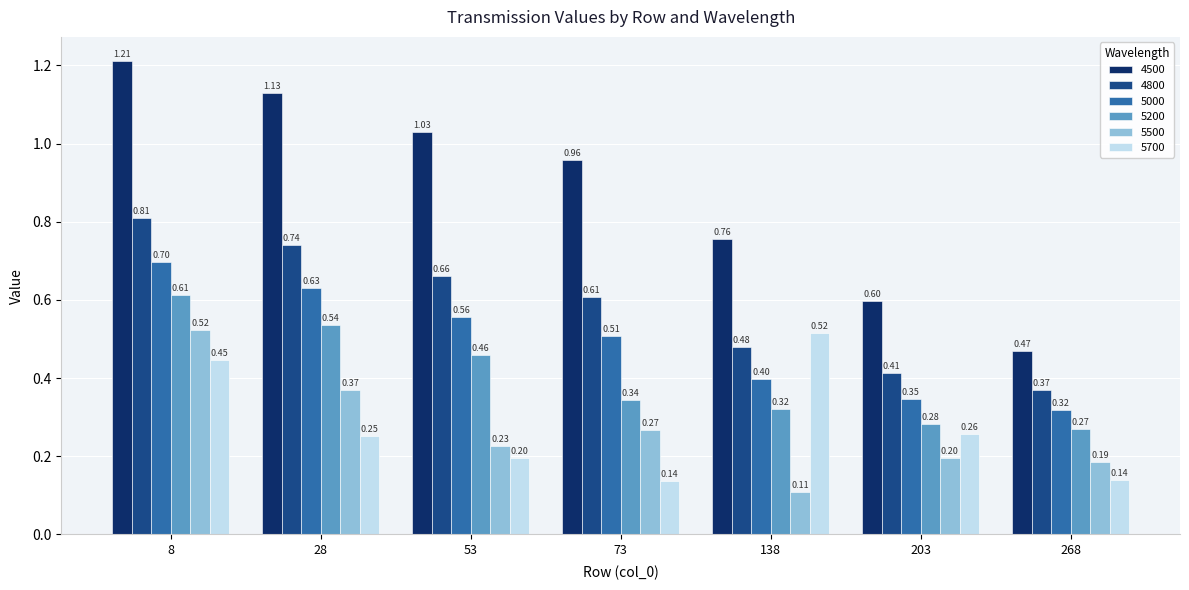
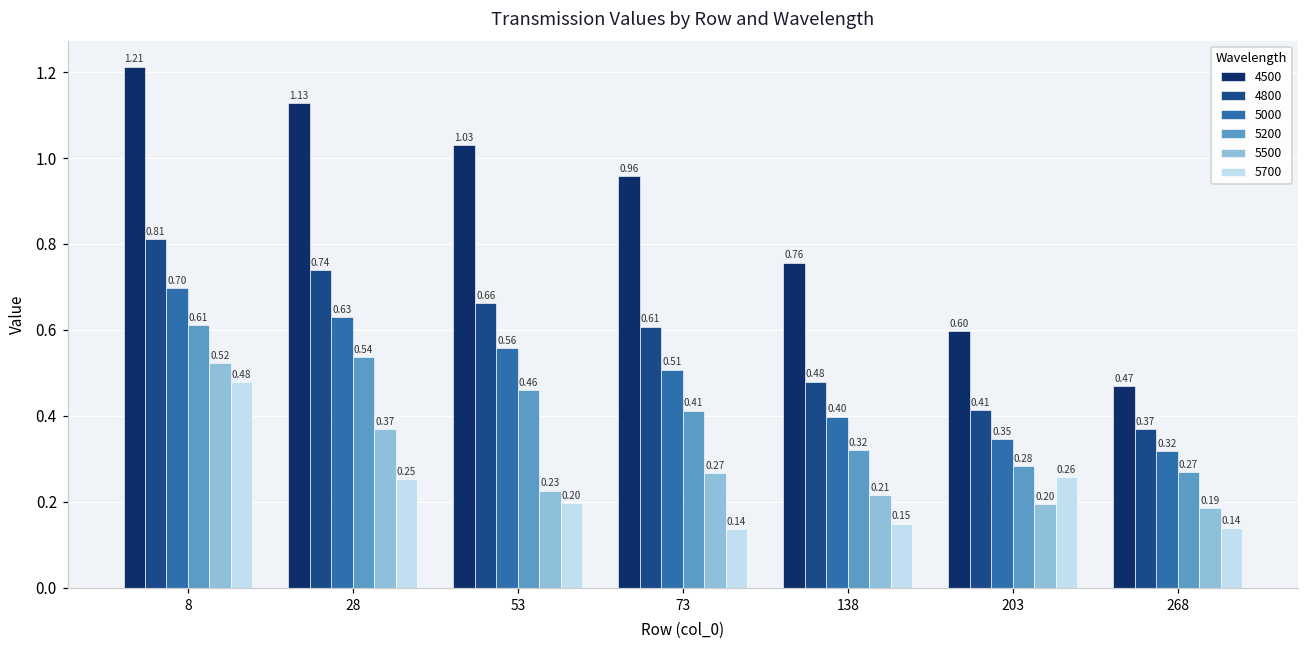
  {
    "5200": {
      "8": 0.61,
      "28": 0.54,
      "53": 0.46,
-     "73": 0.34,
+     "73": 0.41,
      "138": 0.32,
      "203": 0.28,
      "268": 0.27
    },
    "5500": {
      "8": 0.52,
      "28": 0.37,
      "53": 0.23,
      "73": 0.27,
-     "138": 0.11,
+     "138": 0.21,
      "203": 0.20,
      "268": 0.19
    },
    "5700": {
-     "8": 0.45,
+     "8": 0.48,
      "28": 0.25,
      "53": 0.20,
      "73": 0.14,
-     "138": 0.52,
+     "138": 0.15,
      "203": 0.26,
      "268": 0.14
    }
  }
